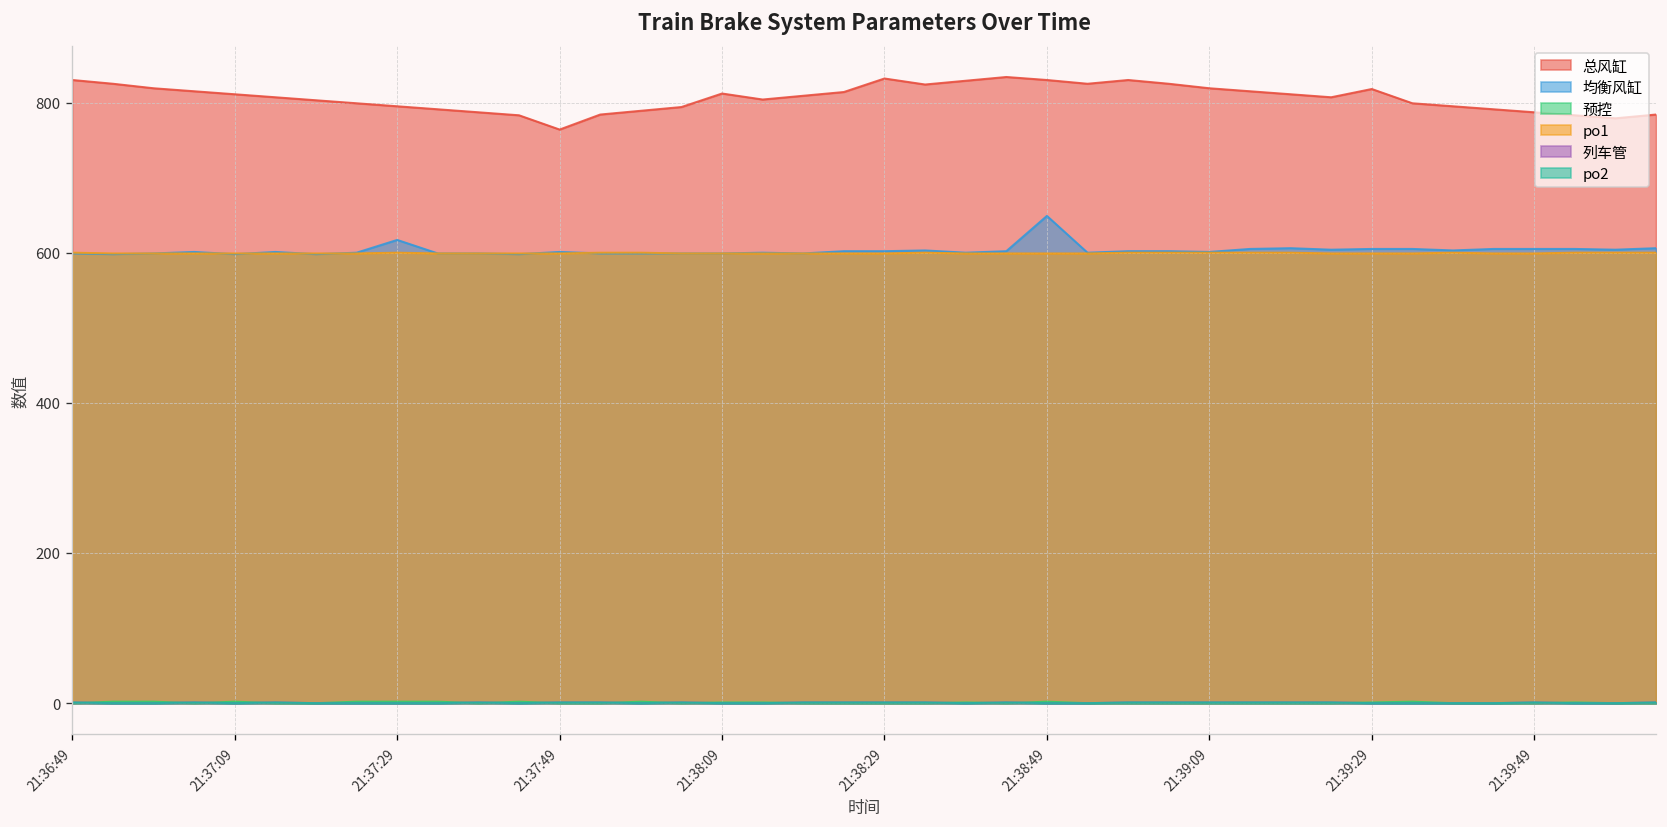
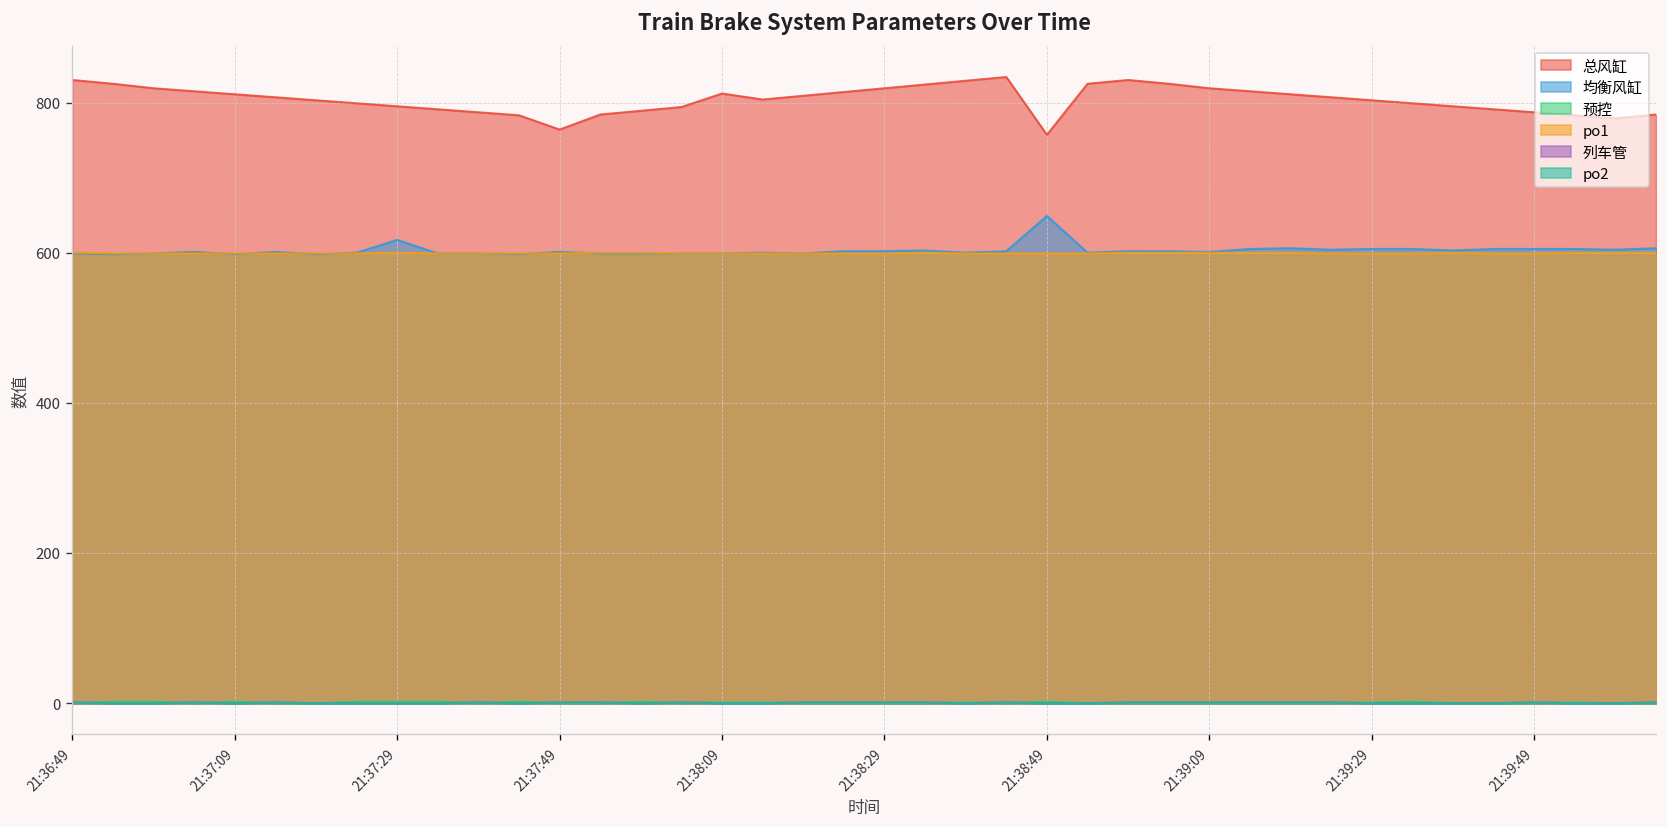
  {
    "总风缸": {
      "21:36:49": 830,
      "21:37:09": 810,
      "21:37:29": 800,
      "21:37:49": 760,
      "21:38:09": 810,
-     "21:38:29": 830,
-     "21:38:49": 830,
+     "21:38:29": 820,
+     "21:38:49": 760,
      "21:39:09": 820,
-     "21:39:29": 820,
+     "21:39:29": 800,
      "21:39:49": 790
    },
    "均衡风缸": {
      "21:37:29": 620,
      "21:38:49": 650,
      "21:39:29": 610,
      "21:39:49": 610
    },
    "po1": {
      "21:37:29": 600,
      "21:38:49": 600,
      "21:39:29": 600,
      "21:39:49": 600
    }
  }
